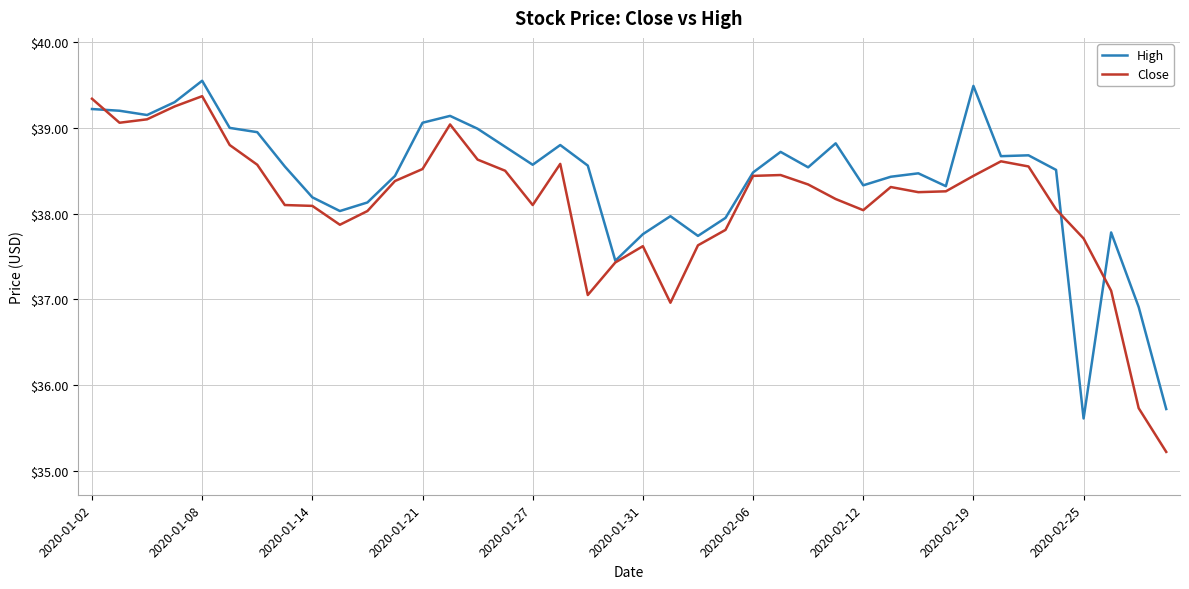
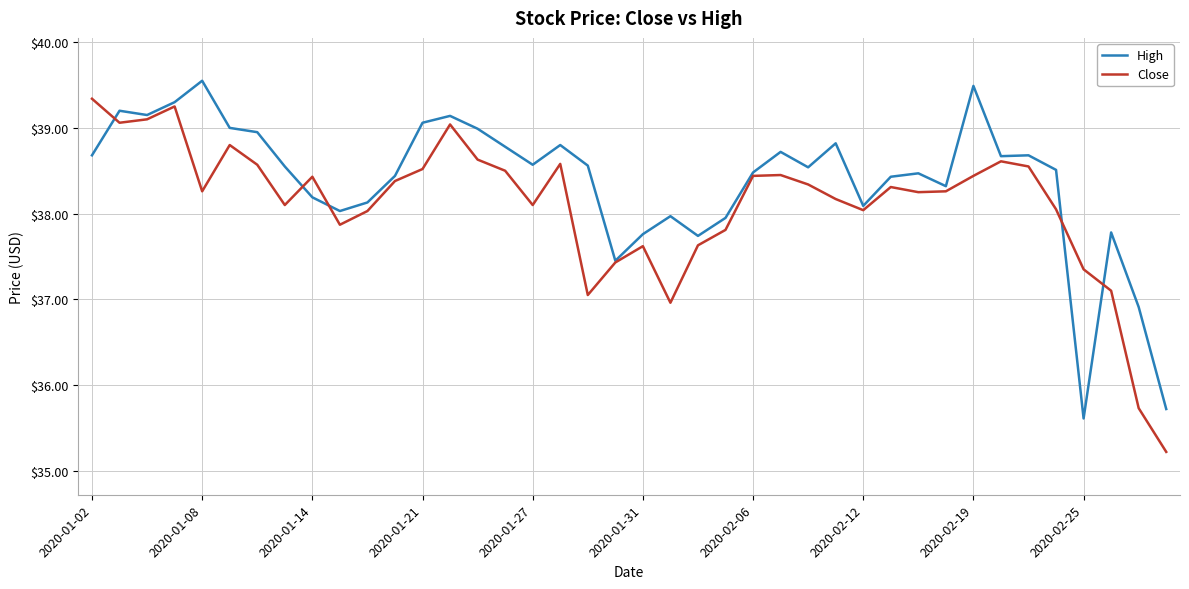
  {
    "High": {
-     "2020-01-02": "$39.2",
+     "2020-01-02": "$38.7",
      "2020-01-08": "$39.6",
      "2020-01-14": "$38.2",
      "2020-01-21": "$39.1",
      "2020-01-27": "$38.6",
      "2020-01-31": "$37.8",
      "2020-02-06": "$38.5",
-     "2020-02-12": "$38.3",
+     "2020-02-12": "$38.1",
      "2020-02-19": "$39.5",
      "2020-02-25": "$35.6"
    },
    "Close": {
      "2020-01-02": "$39.3",
-     "2020-01-08": "$39.4",
-     "2020-01-14": "$38.1",
+     "2020-01-08": "$38.3",
+     "2020-01-14": "$38.4",
      "2020-01-21": "$38.5",
      "2020-01-27": "$38.1",
      "2020-01-31": "$37.6",
      "2020-02-06": "$38.4",
      "2020-02-12": "$38.0",
      "2020-02-19": "$38.4",
-     "2020-02-25": "$37.7"
+     "2020-02-25": "$37.4"
    }
  }
